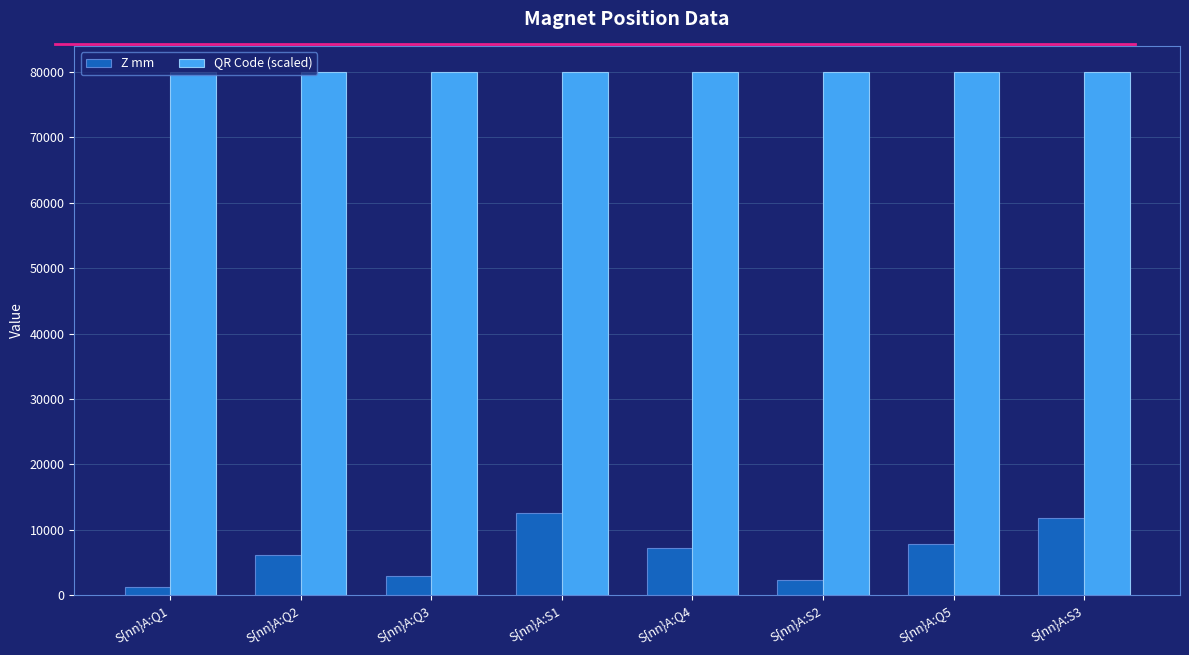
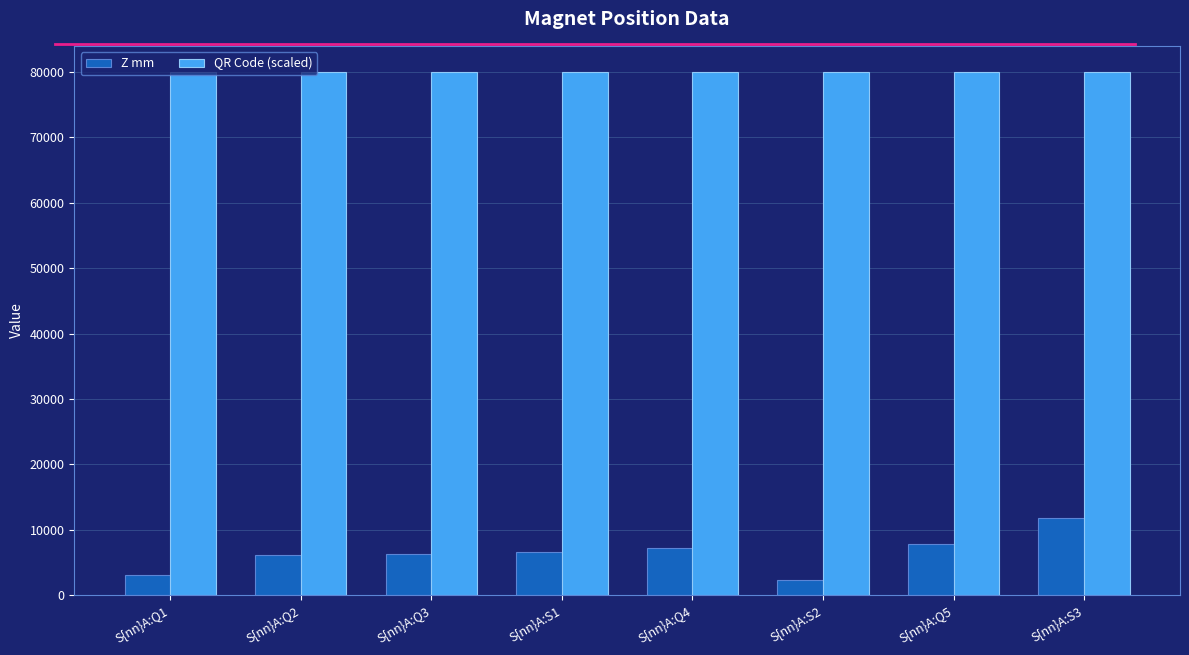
  {
    "Z mm": {
-     "S{nn}A:Q1": 1000,
+     "S{nn}A:Q1": 3000,
      "S{nn}A:Q2": 6000,
-     "S{nn}A:Q3": 3000,
-     "S{nn}A:S1": 13000,
+     "S{nn}A:Q3": 6000,
+     "S{nn}A:S1": 7000,
      "S{nn}A:Q4": 7000,
      "S{nn}A:S2": 2000,
      "S{nn}A:Q5": 8000,
      "S{nn}A:S3": 12000
    },
    "QR Code (scaled)": {
      "S{nn}A:Q2": 80000,
      "S{nn}A:Q3": 80000,
      "S{nn}A:S1": 80000,
      "S{nn}A:Q4": 80000,
      "S{nn}A:S2": 80000,
      "S{nn}A:Q5": 80000,
      "S{nn}A:S3": 80000
    }
  }
